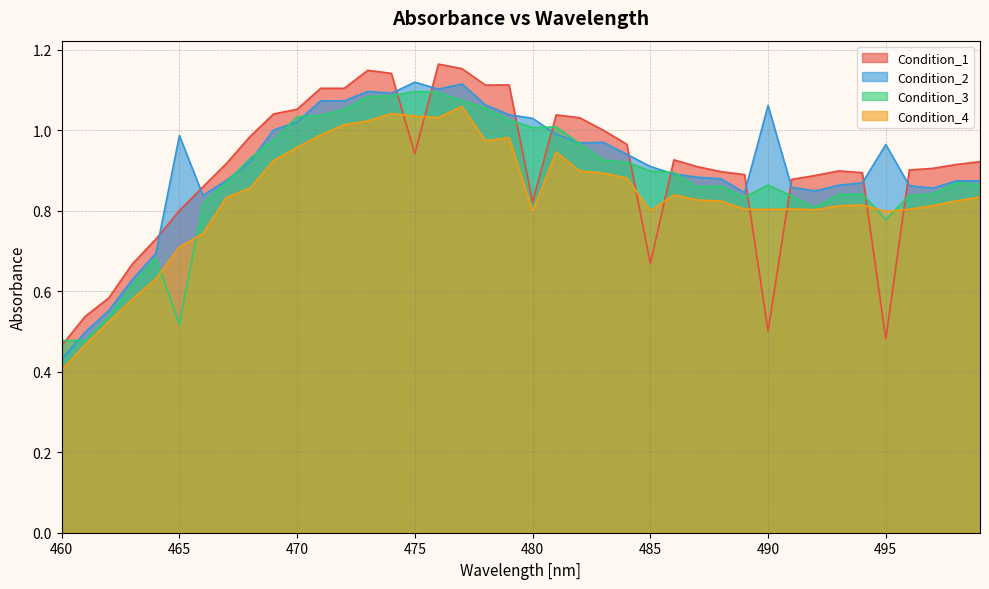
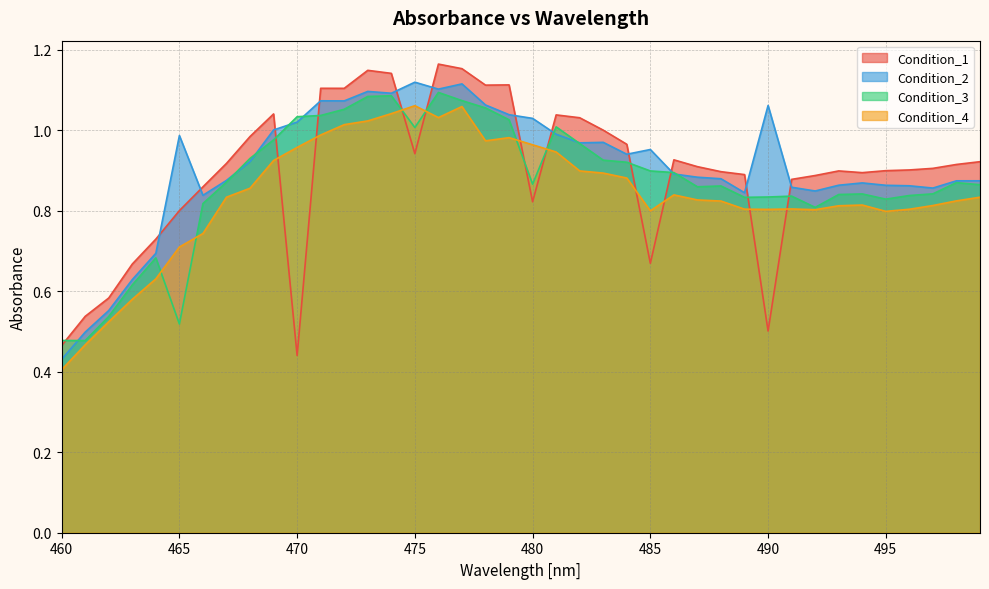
  {
    "Condition_1": {
      "460": 0.47,
      "465": 0.80,
-     "470": 1.05,
+     "470": 0.44,
      "475": 0.94,
      "480": 0.82,
      "485": 0.67,
      "490": 0.50,
-     "495": 0.48
+     "495": 0.90
    },
    "Condition_2": {
      "460": 0.43,
      "465": 0.99,
      "470": 1.02,
      "475": 1.12,
      "480": 1.03,
-     "485": 0.91,
+     "485": 0.95,
      "490": 1.06,
-     "495": 0.96
+     "495": 0.86
    },
    "Condition_3": {
      "460": 0.48,
      "465": 0.52,
      "470": 1.03,
-     "475": 1.10,
-     "480": 1.01,
+     "475": 1.01,
+     "480": 0.87,
      "485": 0.90,
-     "490": 0.86,
-     "495": 0.78
+     "490": 0.83,
+     "495": 0.83
    },
    "Condition_4": {
      "460": 0.40,
      "465": 0.71,
      "470": 0.96,
-     "475": 1.04,
-     "480": 0.80,
+     "475": 1.06,
+     "480": 0.96,
      "485": 0.80,
      "490": 0.80,
      "495": 0.80
    }
  }
